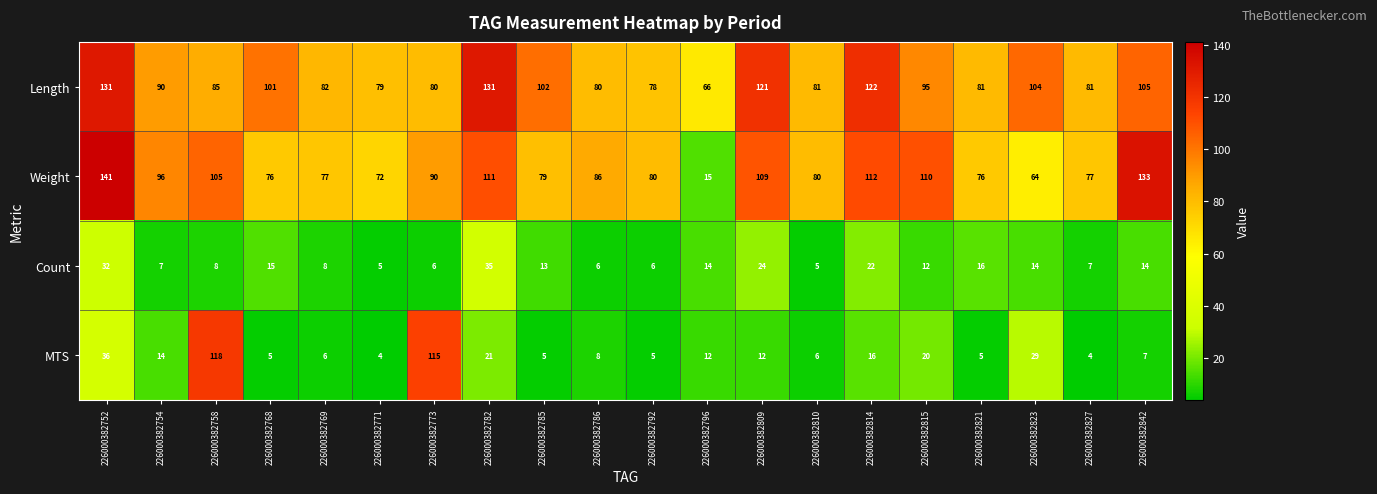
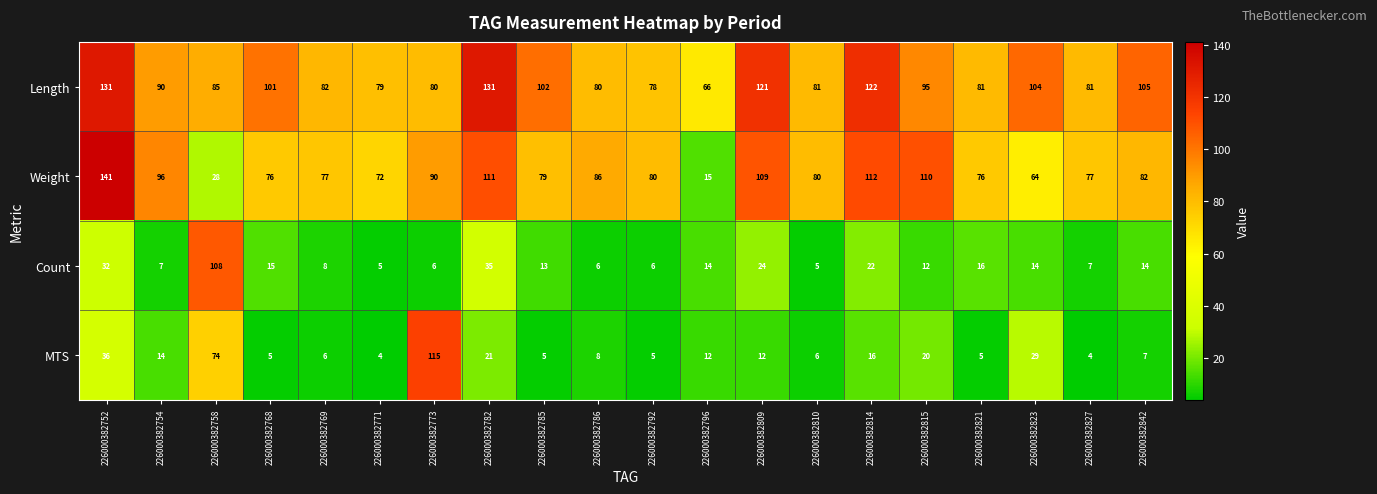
  {
    "Length": {
      "226000382752": 131,
      "226000382754": 90,
      "226000382758": 85,
      "226000382768": 101,
      "226000382769": 82,
      "226000382771": 79,
      "226000382773": 80,
      "226000382782": 131,
      "226000382785": 102,
      "226000382786": 80,
      "226000382792": 78,
      "226000382796": 66,
      "226000382809": 121,
      "226000382810": 81,
      "226000382814": 122,
      "226000382815": 95,
      "226000382821": 81,
      "226000382823": 104,
      "226000382827": 81,
      "226000382842": 105
    },
    "Weight": {
      "226000382752": 141,
      "226000382754": 96,
-     "226000382758": 105,
+     "226000382758": 28,
      "226000382768": 76,
      "226000382769": 77,
      "226000382771": 72,
      "226000382773": 90,
      "226000382782": 111,
      "226000382785": 79,
      "226000382786": 86,
      "226000382792": 80,
      "226000382796": 15,
      "226000382809": 109,
      "226000382810": 80,
      "226000382814": 112,
      "226000382815": 110,
      "226000382821": 76,
      "226000382823": 64,
      "226000382827": 77,
-     "226000382842": 133
+     "226000382842": 82
    },
    "Count": {
      "226000382752": 32,
      "226000382754": 7,
-     "226000382758": 8,
+     "226000382758": 108,
      "226000382768": 15,
      "226000382769": 8,
      "226000382771": 5,
      "226000382773": 6,
      "226000382782": 35,
      "226000382785": 13,
      "226000382786": 6,
      "226000382792": 6,
      "226000382796": 14,
      "226000382809": 24,
      "226000382810": 5,
      "226000382814": 22,
      "226000382815": 12,
      "226000382821": 16,
      "226000382823": 14,
      "226000382827": 7,
      "226000382842": 14
    },
    "MTS": {
      "226000382752": 36,
      "226000382754": 14,
-     "226000382758": 118,
+     "226000382758": 74,
      "226000382768": 5,
      "226000382769": 6,
      "226000382771": 4,
      "226000382773": 115,
      "226000382782": 21,
      "226000382785": 5,
      "226000382786": 8,
      "226000382792": 5,
      "226000382796": 12,
      "226000382809": 12,
      "226000382810": 6,
      "226000382814": 16,
      "226000382815": 20,
      "226000382821": 5,
      "226000382823": 29,
      "226000382827": 4,
      "226000382842": 7
    }
  }
